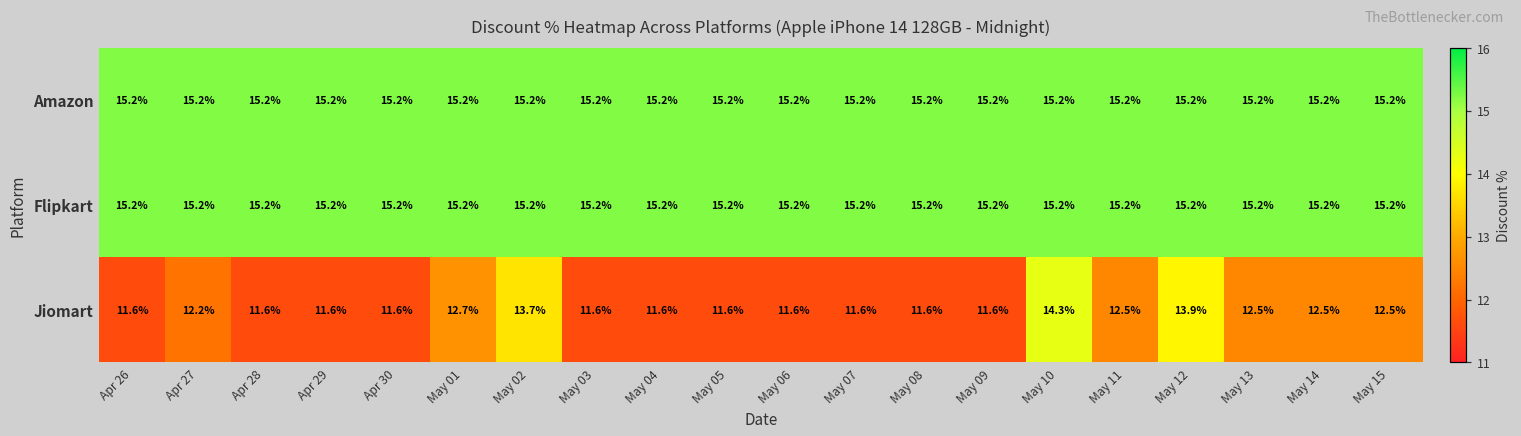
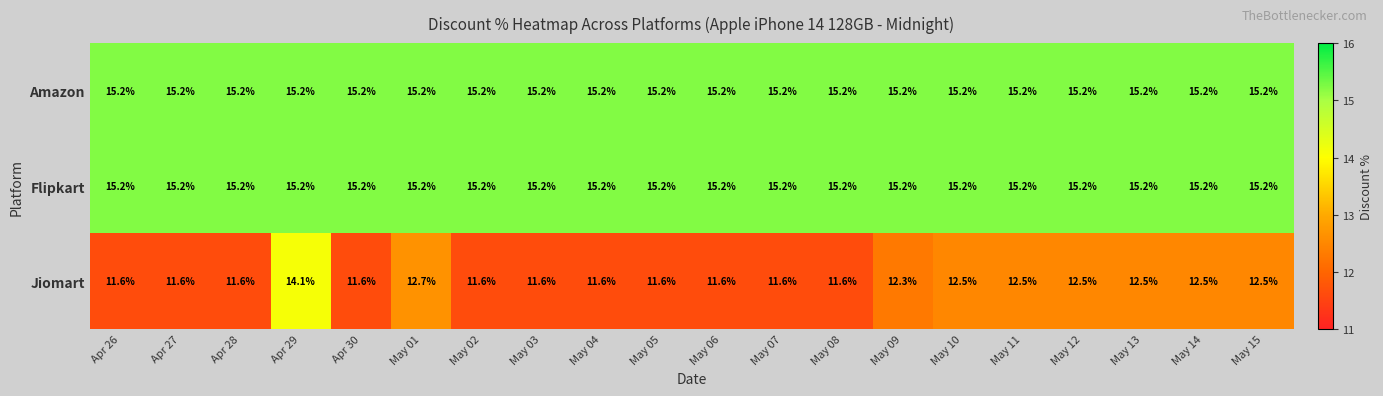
  {
    "Amazon": {
      "Apr 26": "15.2%",
      "Apr 27": "15.2%",
      "Apr 28": "15.2%",
      "Apr 29": "15.2%",
      "Apr 30": "15.2%",
      "May 01": "15.2%",
      "May 02": "15.2%",
      "May 03": "15.2%",
      "May 04": "15.2%",
      "May 05": "15.2%",
      "May 06": "15.2%",
      "May 07": "15.2%",
      "May 08": "15.2%",
      "May 09": "15.2%",
      "May 10": "15.2%",
      "May 11": "15.2%",
      "May 12": "15.2%",
      "May 13": "15.2%",
      "May 14": "15.2%",
      "May 15": "15.2%"
    },
    "Flipkart": {
      "Apr 26": "15.2%",
      "Apr 27": "15.2%",
      "Apr 28": "15.2%",
      "Apr 29": "15.2%",
      "Apr 30": "15.2%",
      "May 01": "15.2%",
      "May 02": "15.2%",
      "May 03": "15.2%",
      "May 04": "15.2%",
      "May 05": "15.2%",
      "May 06": "15.2%",
      "May 07": "15.2%",
      "May 08": "15.2%",
      "May 09": "15.2%",
      "May 10": "15.2%",
      "May 11": "15.2%",
      "May 12": "15.2%",
      "May 13": "15.2%",
      "May 14": "15.2%",
      "May 15": "15.2%"
    },
    "Jiomart": {
      "Apr 26": "11.6%",
-     "Apr 27": "12.2%",
+     "Apr 27": "11.6%",
      "Apr 28": "11.6%",
-     "Apr 29": "11.6%",
+     "Apr 29": "14.1%",
      "Apr 30": "11.6%",
      "May 01": "12.7%",
-     "May 02": "13.7%",
+     "May 02": "11.6%",
      "May 03": "11.6%",
      "May 04": "11.6%",
      "May 05": "11.6%",
      "May 06": "11.6%",
      "May 07": "11.6%",
      "May 08": "11.6%",
-     "May 09": "11.6%",
-     "May 10": "14.3%",
+     "May 09": "12.3%",
+     "May 10": "12.5%",
      "May 11": "12.5%",
-     "May 12": "13.9%",
+     "May 12": "12.5%",
      "May 13": "12.5%",
      "May 14": "12.5%",
      "May 15": "12.5%"
    }
  }
